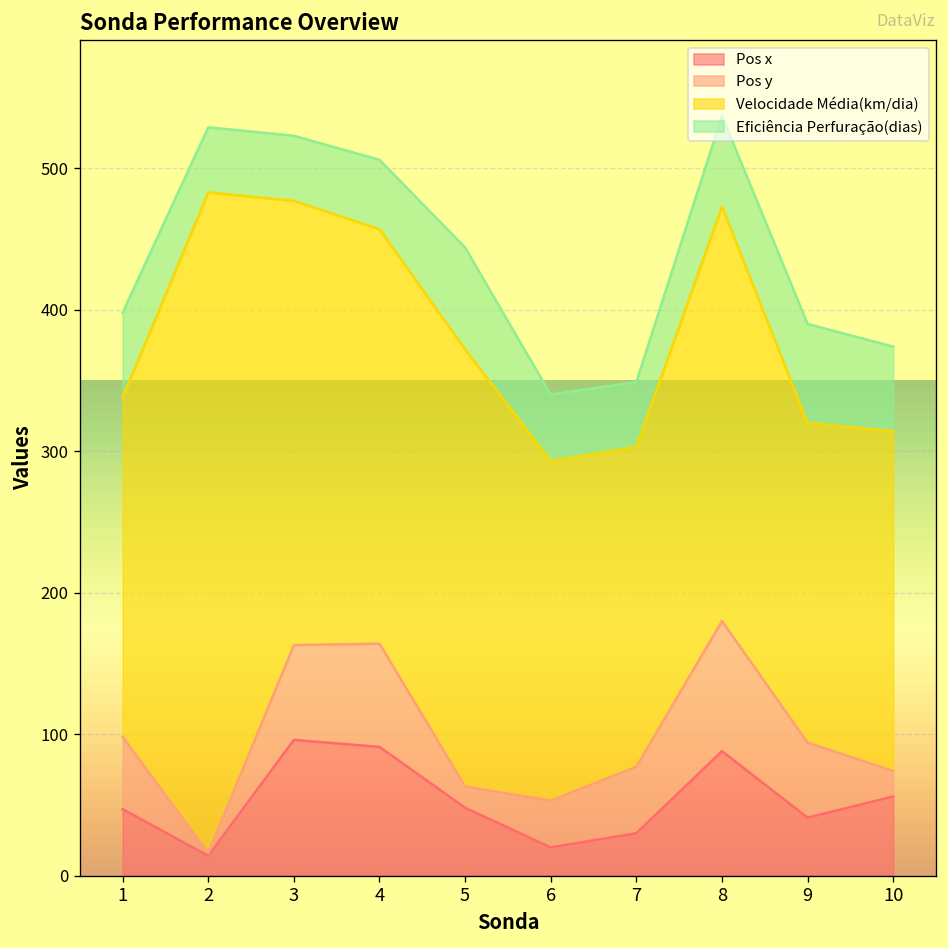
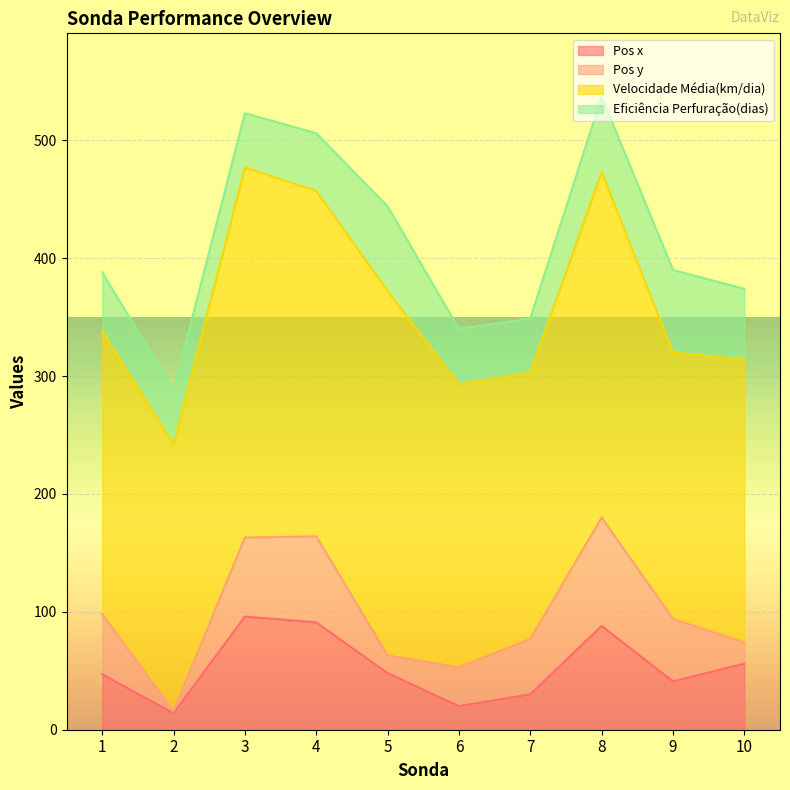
  {
    "Velocidade Média(km/dia)": {
      "1": 240,
-     "2": 467,
+     "2": 226,
      "3": 314,
      "4": 293,
      "5": 309,
      "6": 240,
      "7": 226,
      "8": 293,
      "9": 226,
      "10": 240
    },
    "Eficiência Perfuração(dias)": {
-     "1": 60,
+     "1": 50,
      "2": 46,
      "3": 46,
      "4": 49,
      "5": 72,
      "6": 47,
      "7": 46,
      "9": 70,
      "10": 60
    }
  }
